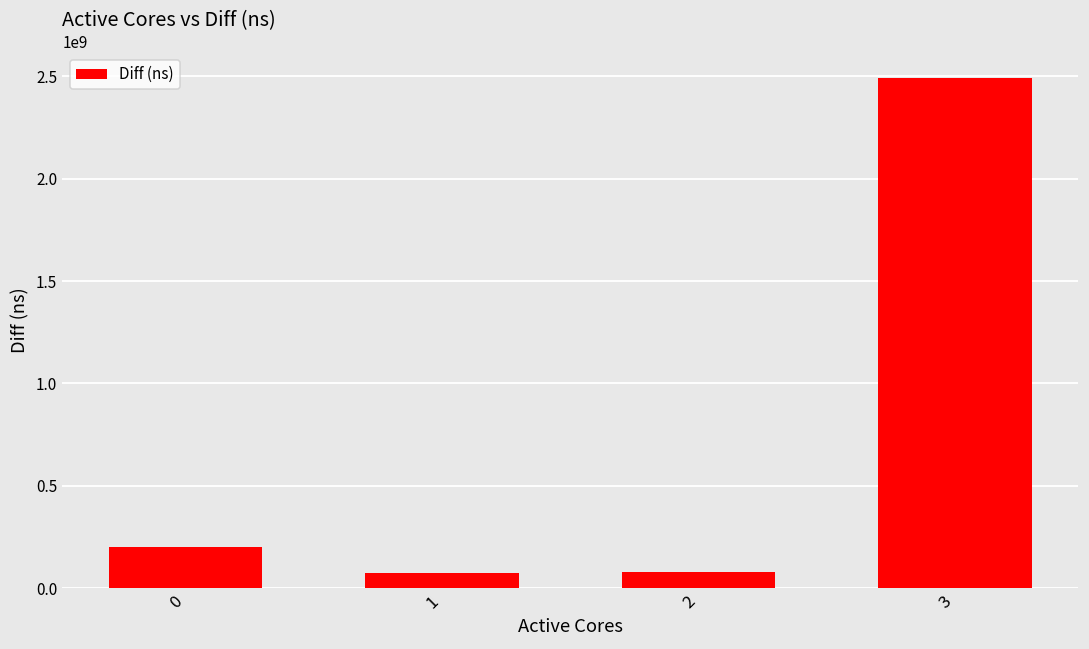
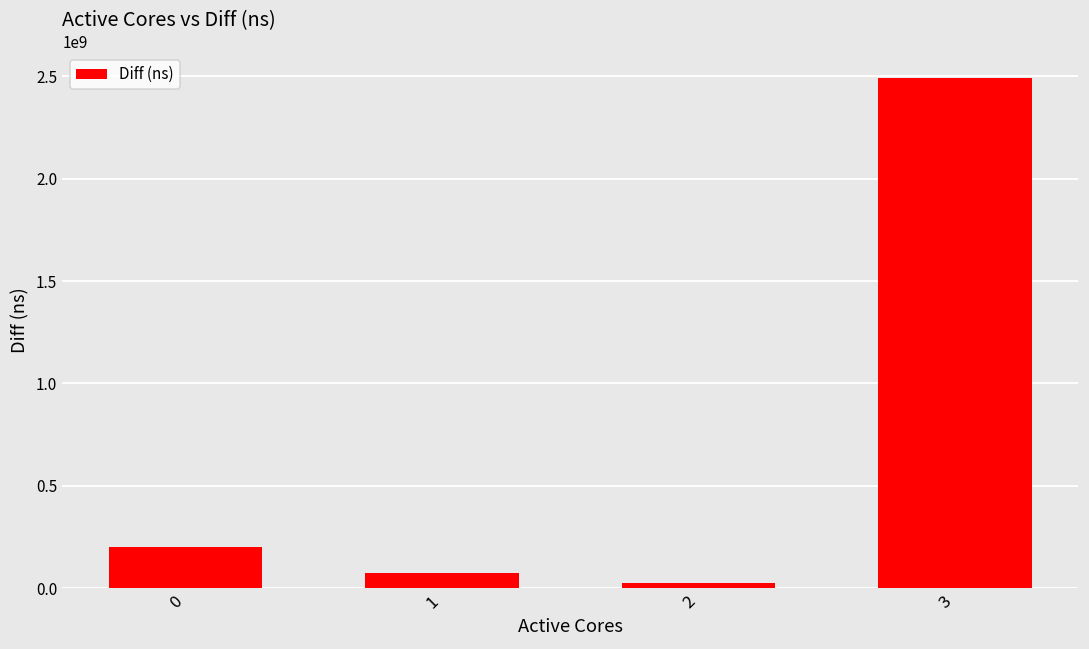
  {
    "0": 200000000,
    "1": 70000000,
-   "2": 80000000,
+   "2": 20000000,
    "3": 2490000000
  }
